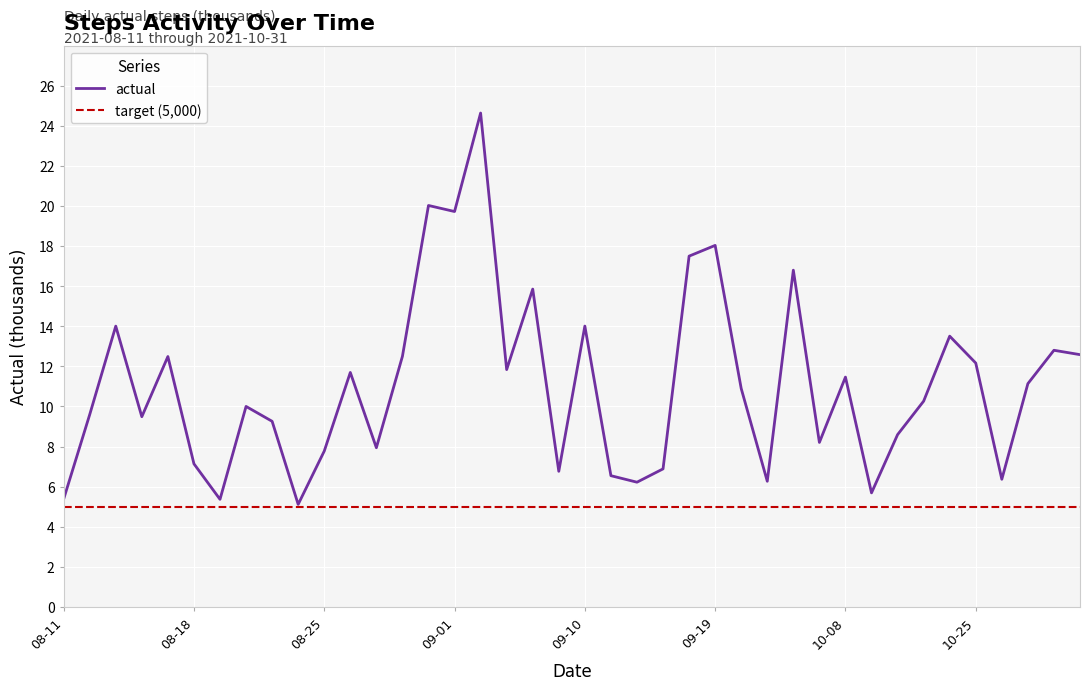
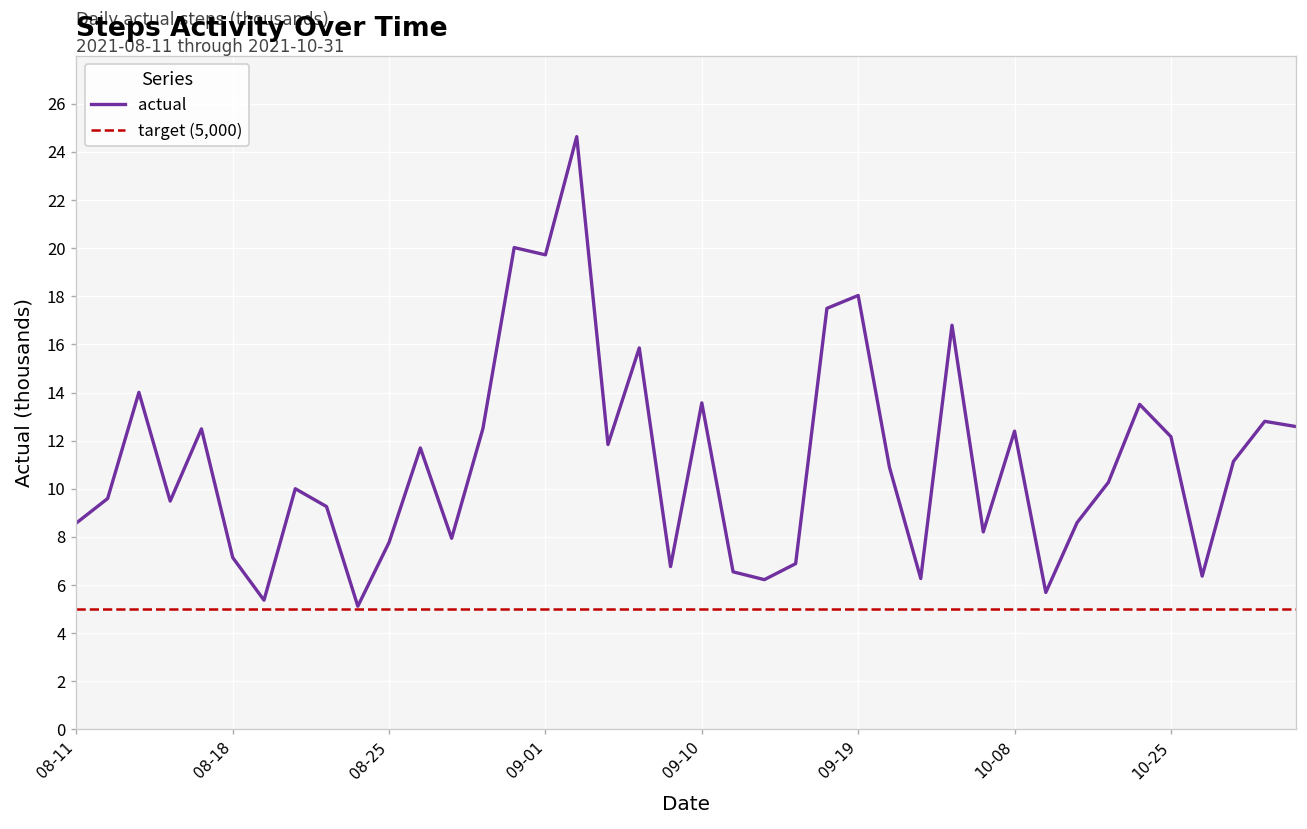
  {
-   "08-11": 5.4,
+   "08-11": 8.6,
    "08-18": 7.1,
    "08-25": 7.8,
    "09-01": 19.7,
-   "09-10": 14.0,
+   "09-10": 13.6,
    "09-19": 18.0,
-   "10-08": 11.5,
+   "10-08": 12.4,
    "10-25": 12.2
  }
